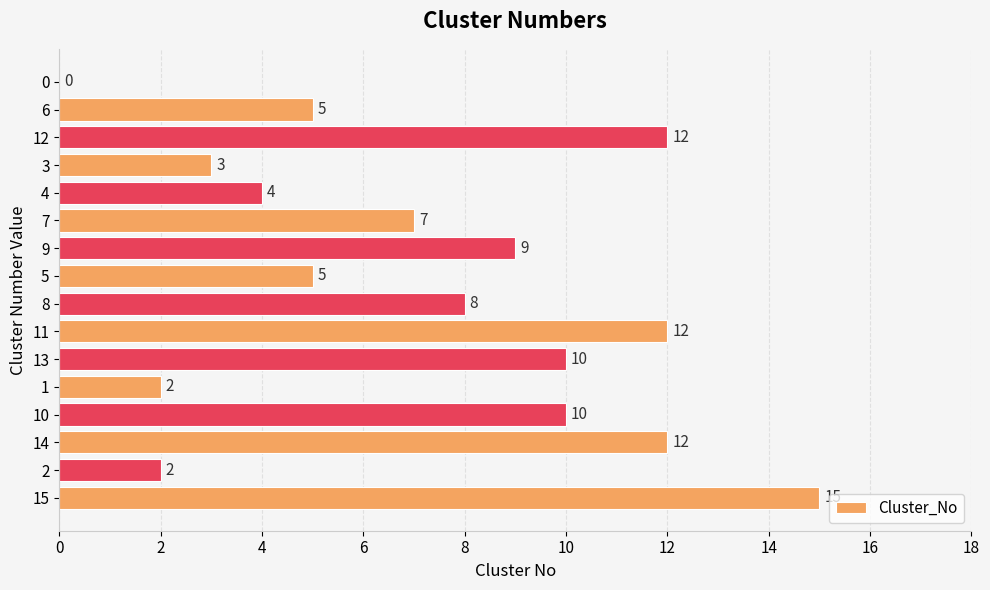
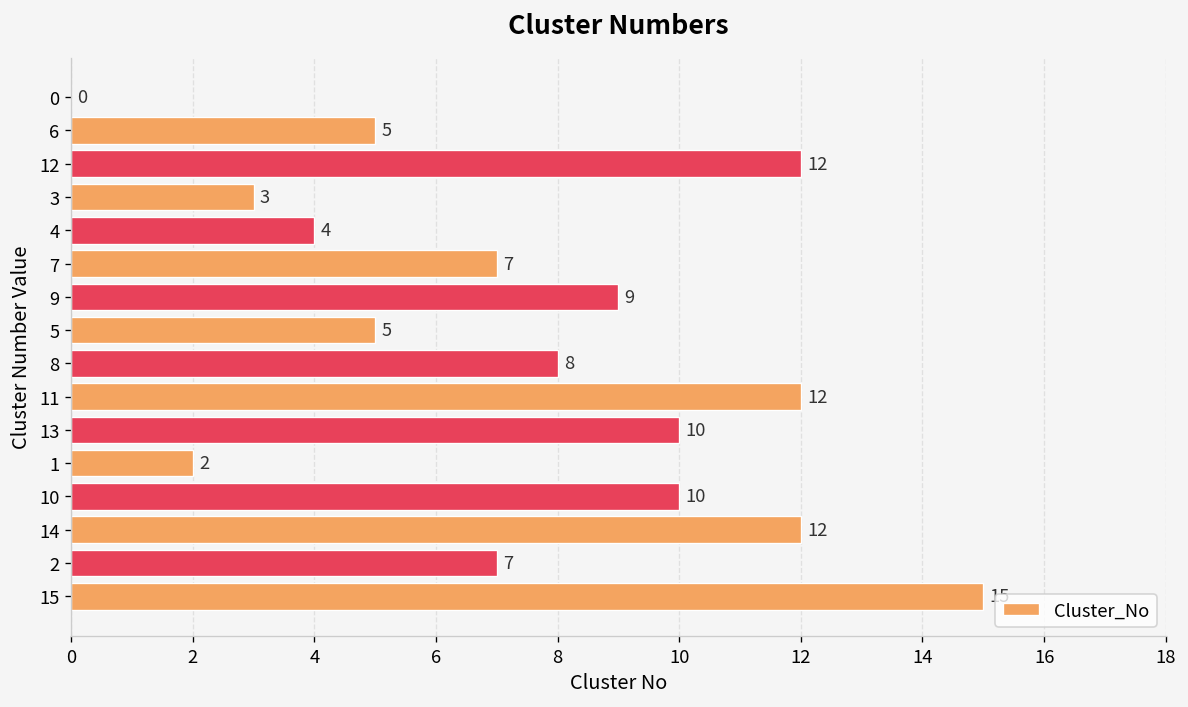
  {
    "0": 0,
    "6": 5,
    "12": 12,
    "3": 3,
    "4": 4,
    "7": 7,
    "9": 9,
    "5": 5,
    "8": 8,
    "11": 12,
    "13": 10,
    "1": 2,
    "10": 10,
    "14": 12,
-   "2": 2
+   "2": 7
  }
